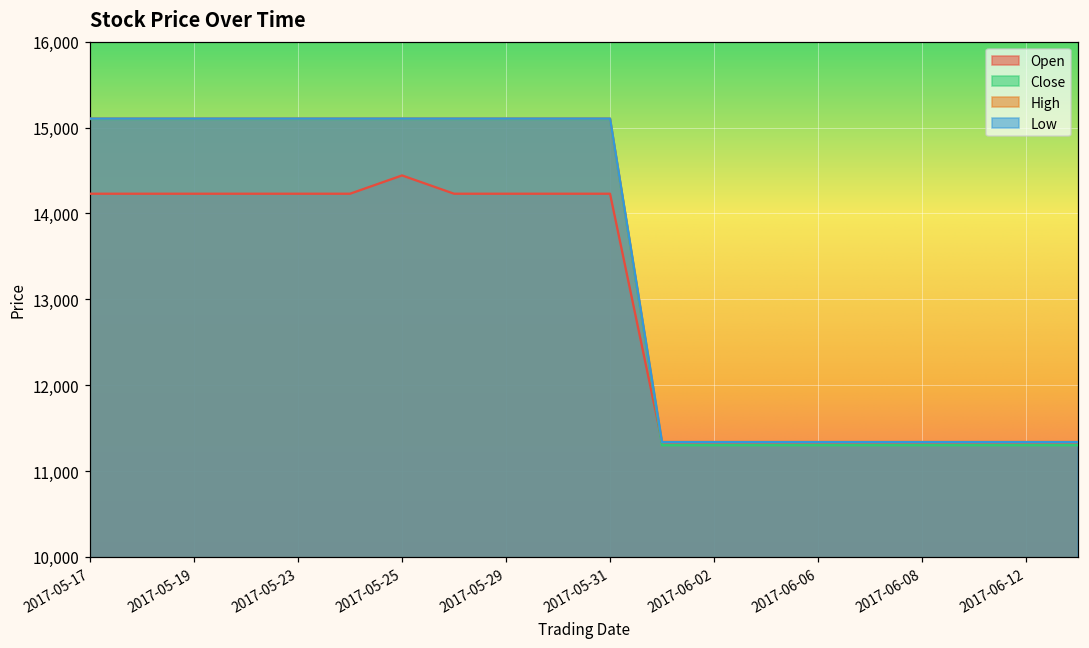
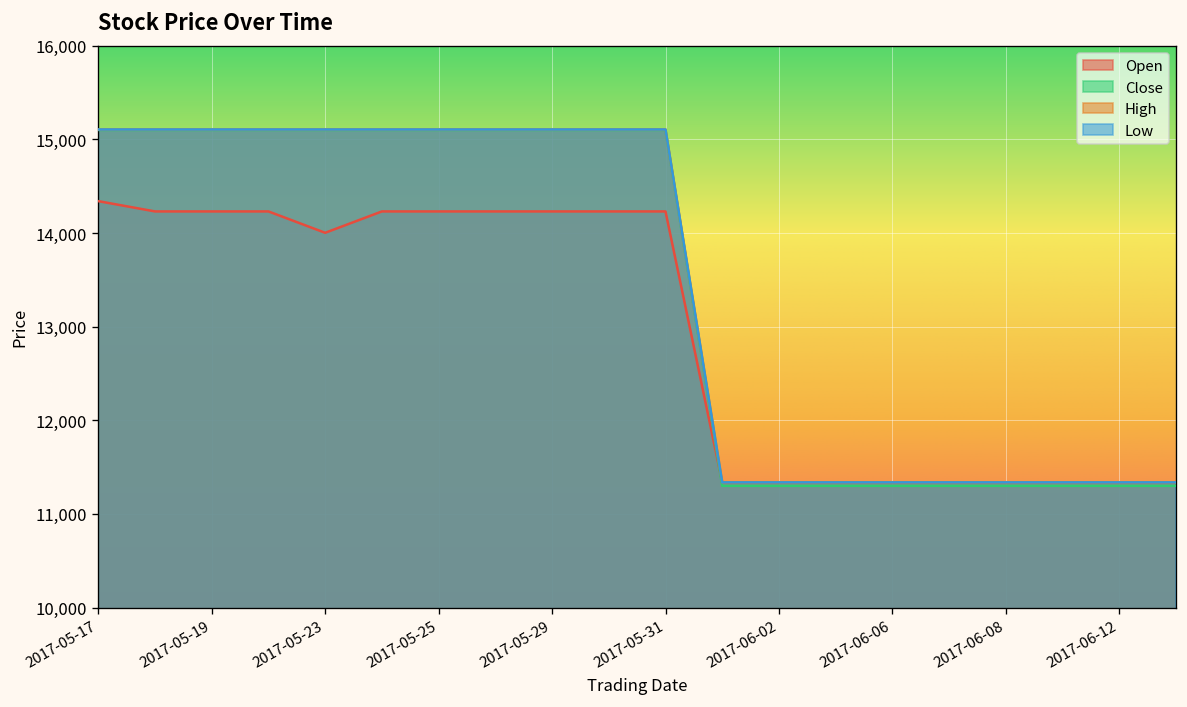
  {
    "Open": {
-     "2017-05-17": "14,200",
+     "2017-05-17": "14,300",
      "2017-05-19": "14,200",
-     "2017-05-23": "14,200",
-     "2017-05-25": "14,400",
+     "2017-05-23": "14,000",
+     "2017-05-25": "14,200",
      "2017-05-29": "14,200",
      "2017-05-31": "14,200"
    },
    "Close": {
      "2017-06-02": "11,300",
      "2017-06-06": "11,300",
      "2017-06-08": "11,300",
      "2017-06-12": "11,300"
    }
  }
